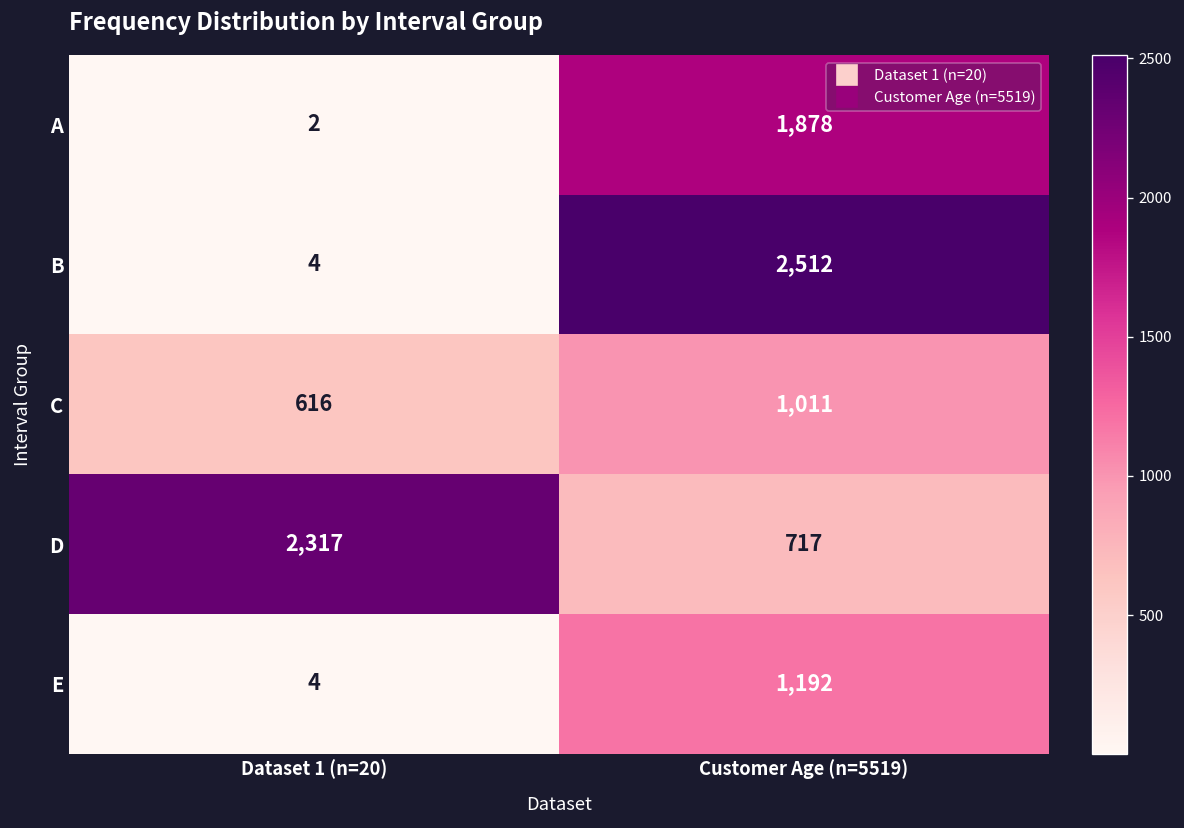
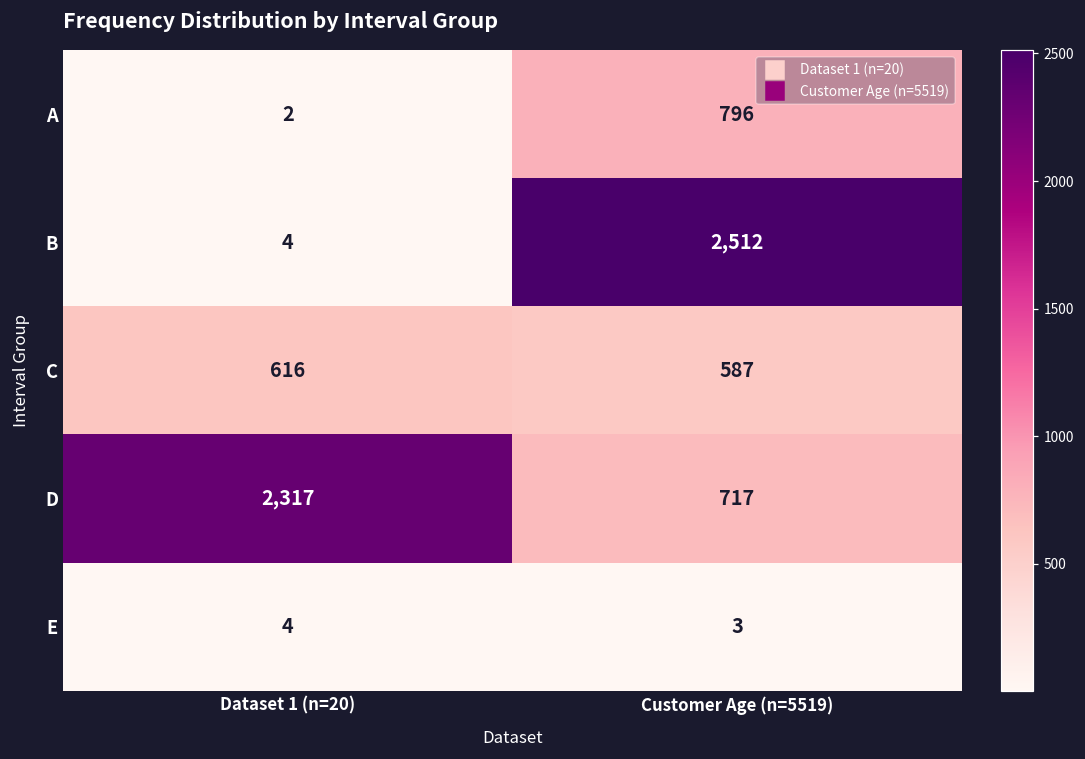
  {
    "A": {
      "Dataset 1 (n=20)": "2",
-     "Customer Age (n=5519)": "1,878"
+     "Customer Age (n=5519)": "796"
    },
    "B": {
      "Dataset 1 (n=20)": "4",
      "Customer Age (n=5519)": "2,512"
    },
    "C": {
      "Dataset 1 (n=20)": "616",
-     "Customer Age (n=5519)": "1,011"
+     "Customer Age (n=5519)": "587"
    },
    "D": {
      "Dataset 1 (n=20)": "2,317",
      "Customer Age (n=5519)": "717"
    },
    "E": {
      "Dataset 1 (n=20)": "4",
-     "Customer Age (n=5519)": "1,192"
+     "Customer Age (n=5519)": "3"
    }
  }
